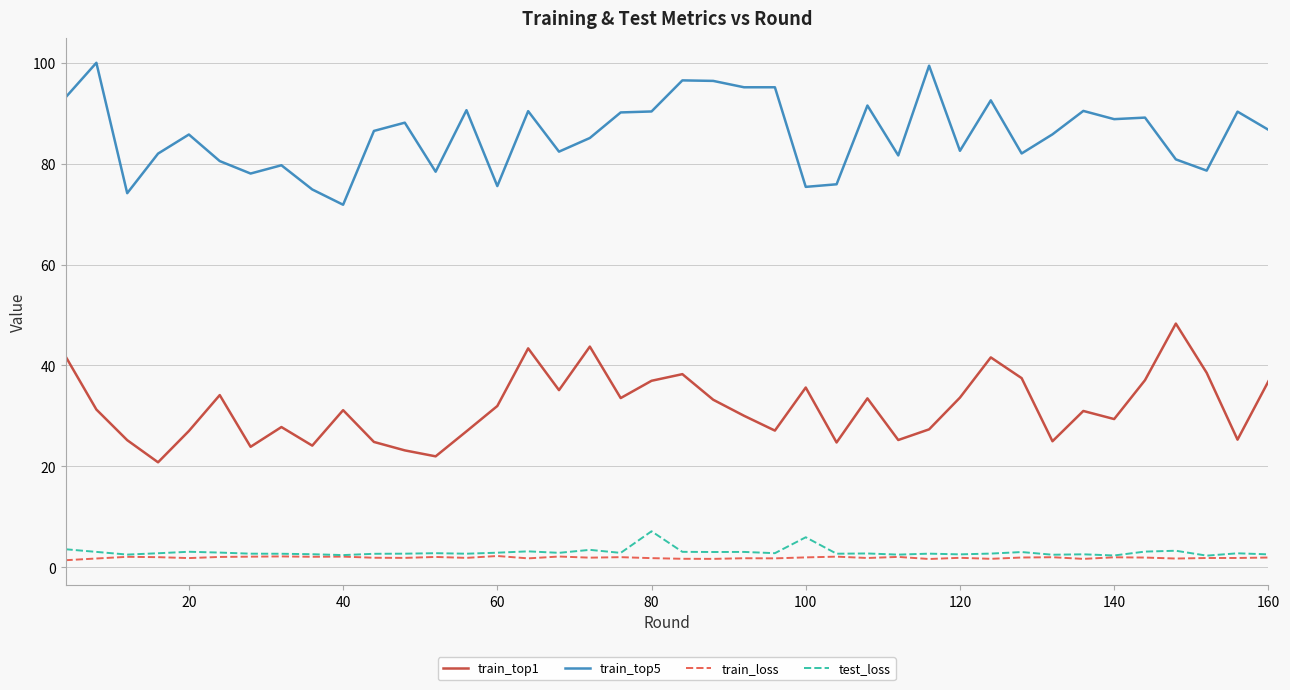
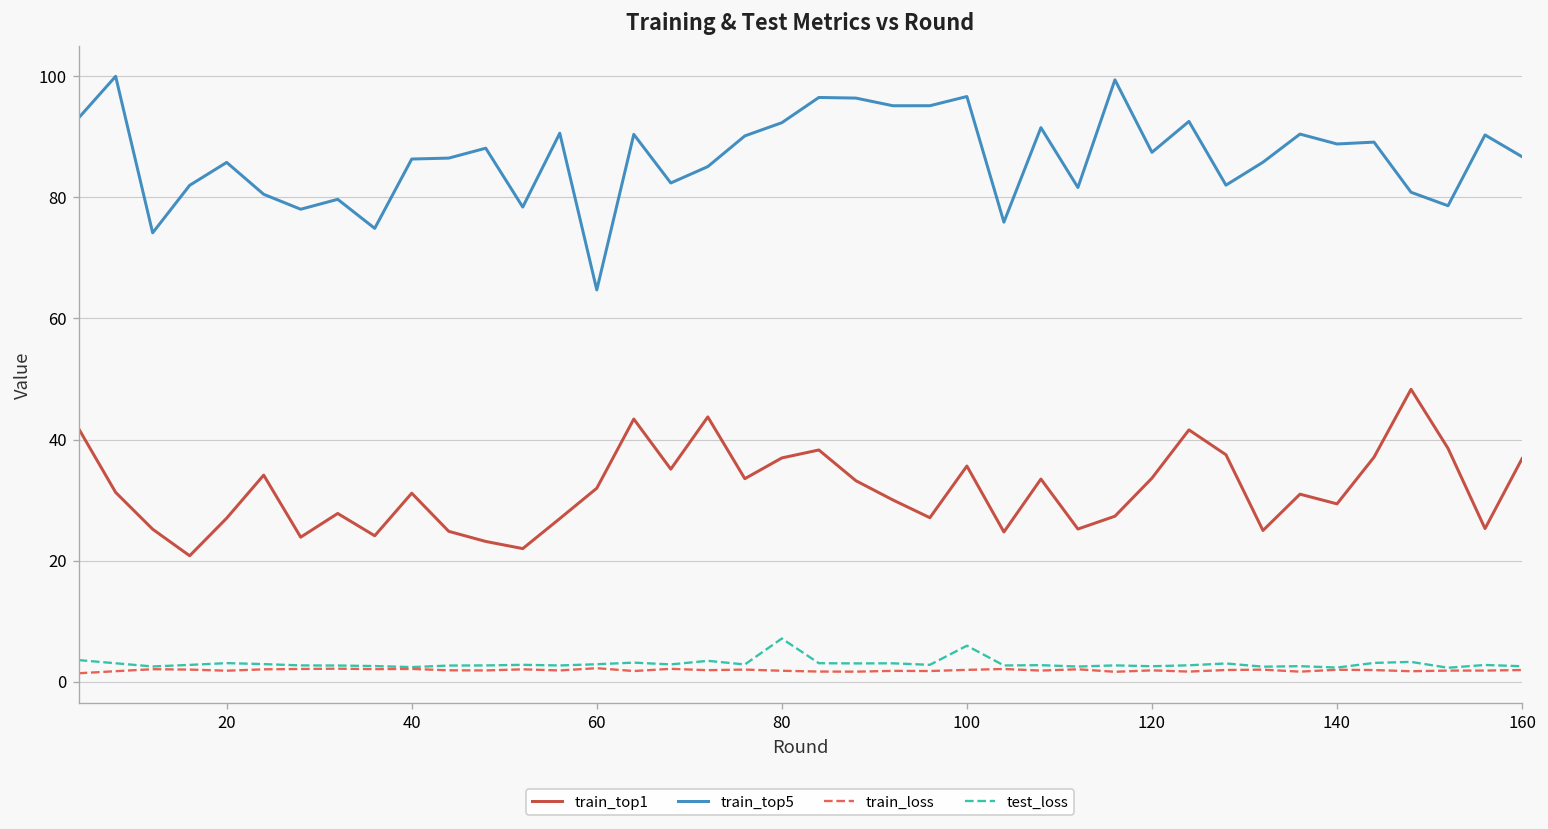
  {
    "train_top5": {
      "20": 86,
-     "40": 72,
-     "60": 76,
-     "80": 90,
-     "100": 75,
-     "120": 83,
+     "40": 86,
+     "60": 65,
+     "80": 92,
+     "100": 97,
+     "120": 87,
      "140": 89,
      "160": 87
    },
    "test_loss": {
      "20": 3,
      "60": 3,
      "80": 7,
      "100": 6,
      "120": 3,
      "160": 3
    }
  }
